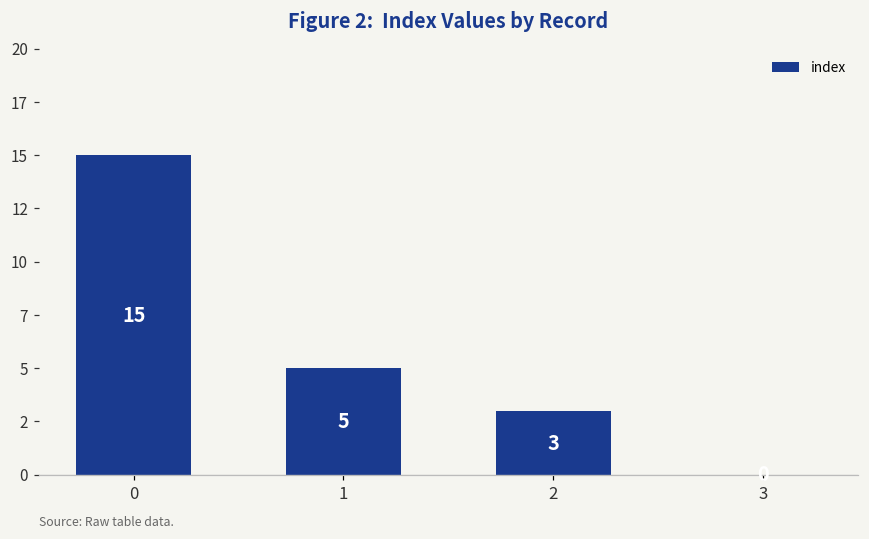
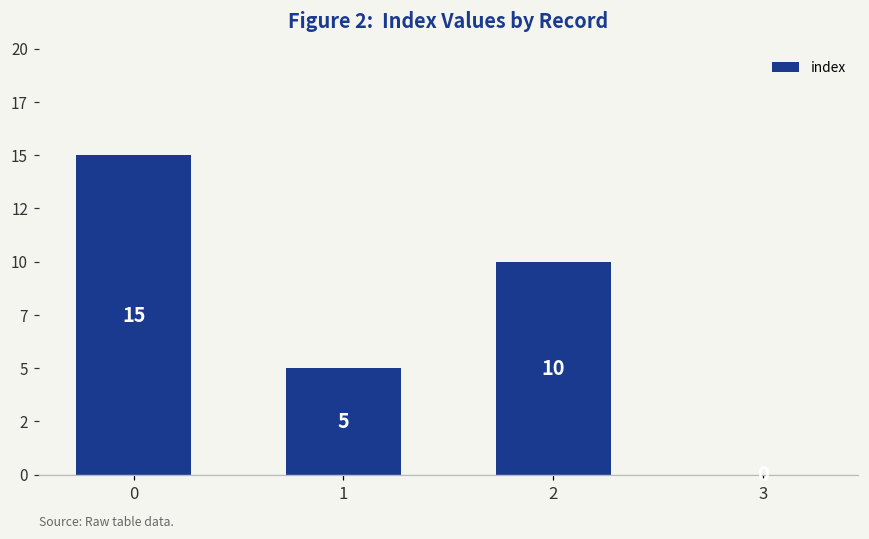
  {
    "0": 15,
    "1": 5,
-   "2": 3
+   "2": 10
  }
